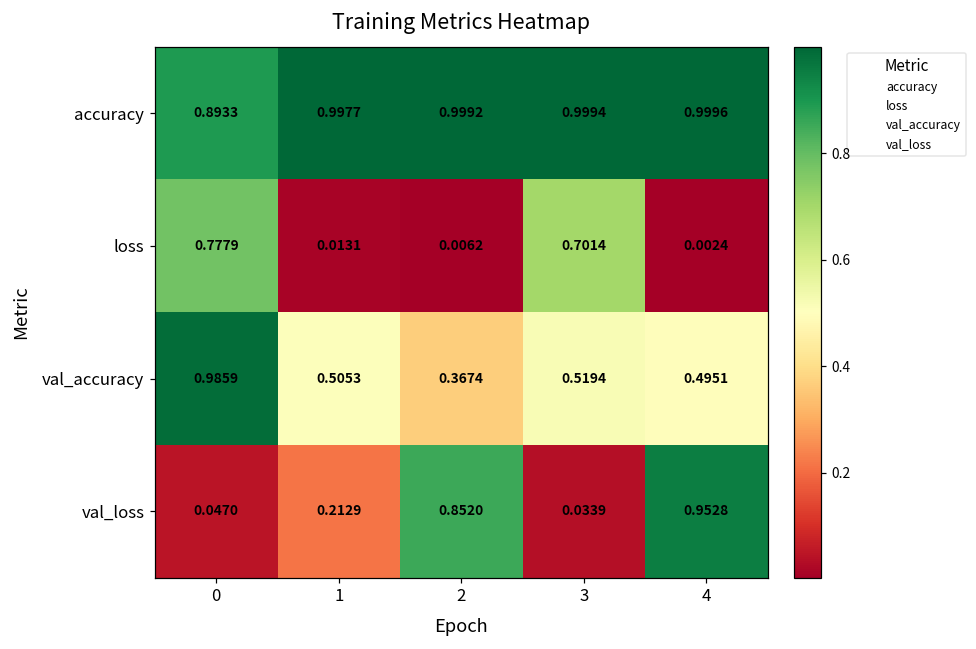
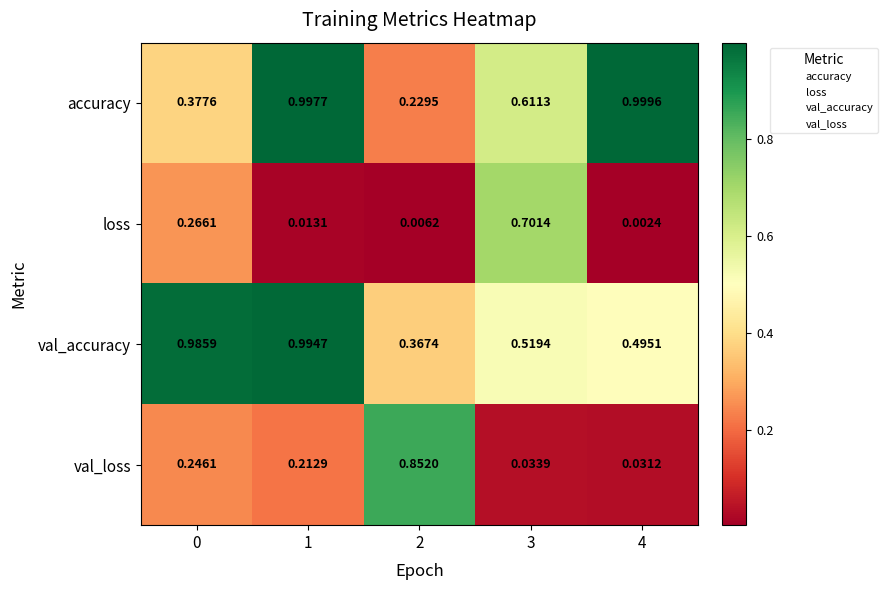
  {
    "accuracy": {
-     "0": 0.8933,
+     "0": 0.3776,
      "1": 0.9977,
-     "2": 0.9992,
-     "3": 0.9994,
+     "2": 0.2295,
+     "3": 0.6113,
      "4": 0.9996
    },
    "loss": {
-     "0": 0.7779,
+     "0": 0.2661,
      "1": 0.0131,
      "2": 0.0062,
      "3": 0.7014,
      "4": 0.0024
    },
    "val_accuracy": {
      "0": 0.9859,
-     "1": 0.5053,
+     "1": 0.9947,
      "2": 0.3674,
      "3": 0.5194,
      "4": 0.4951
    },
    "val_loss": {
-     "0": 0.0470,
+     "0": 0.2461,
      "1": 0.2129,
      "2": 0.8520,
      "3": 0.0339,
-     "4": 0.9528
+     "4": 0.0312
    }
  }
